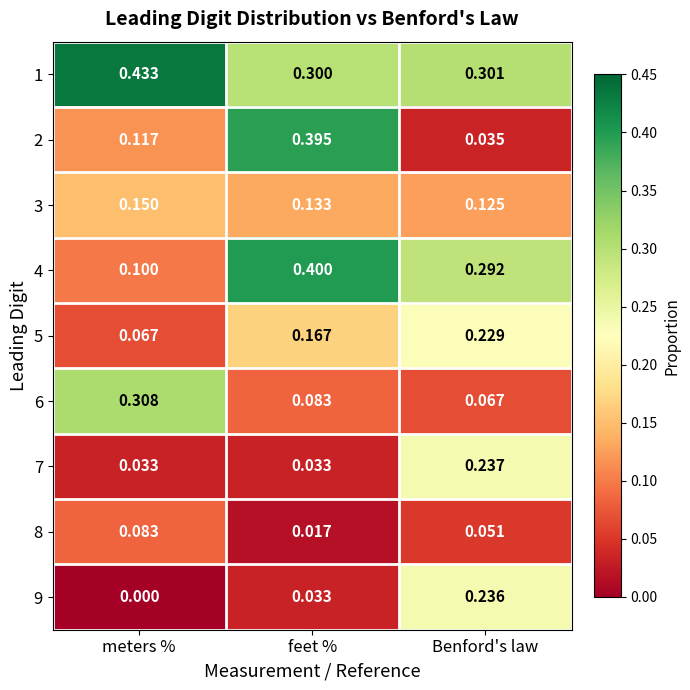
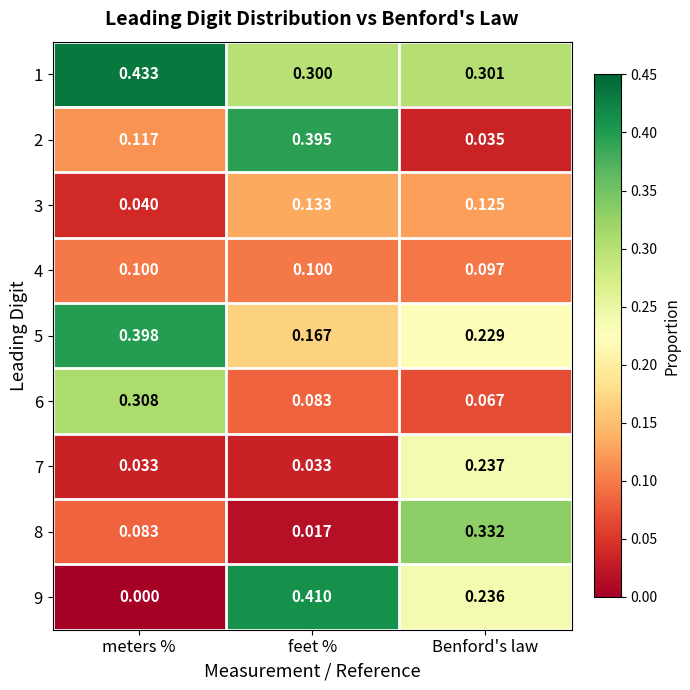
  {
    "1": {
      "meters %": 0.433,
      "feet %": 0.300,
      "Benford's law": 0.301
    },
    "2": {
      "meters %": 0.117,
      "feet %": 0.395,
      "Benford's law": 0.035
    },
    "3": {
-     "meters %": 0.150,
+     "meters %": 0.040,
      "feet %": 0.133,
      "Benford's law": 0.125
    },
    "4": {
      "meters %": 0.100,
-     "feet %": 0.400,
-     "Benford's law": 0.292
+     "feet %": 0.100,
+     "Benford's law": 0.097
    },
    "5": {
-     "meters %": 0.067,
+     "meters %": 0.398,
      "feet %": 0.167,
      "Benford's law": 0.229
    },
    "6": {
      "meters %": 0.308,
      "feet %": 0.083,
      "Benford's law": 0.067
    },
    "7": {
      "meters %": 0.033,
      "feet %": 0.033,
      "Benford's law": 0.237
    },
    "8": {
      "meters %": 0.083,
      "feet %": 0.017,
-     "Benford's law": 0.051
+     "Benford's law": 0.332
    },
    "9": {
      "meters %": 0.000,
-     "feet %": 0.033,
+     "feet %": 0.410,
      "Benford's law": 0.236
    }
  }
